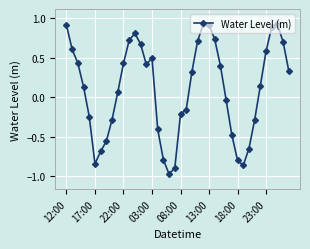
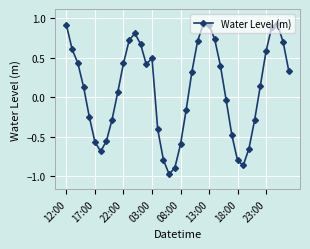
  {
    "12:00": 0.9,
-   "17:00": -0.8,
+   "17:00": -0.6,
    "22:00": 0.4,
    "03:00": 0.5,
-   "08:00": -0.2,
+   "08:00": -0.6,
    "18:00": -0.8,
    "23:00": 0.6
  }
